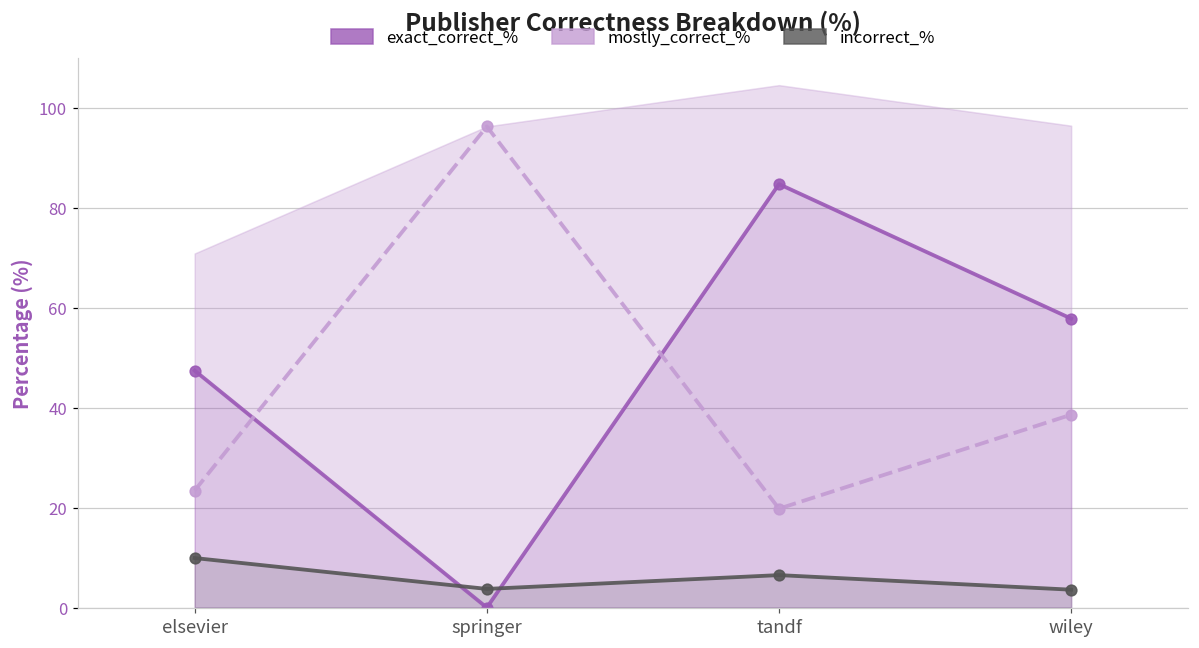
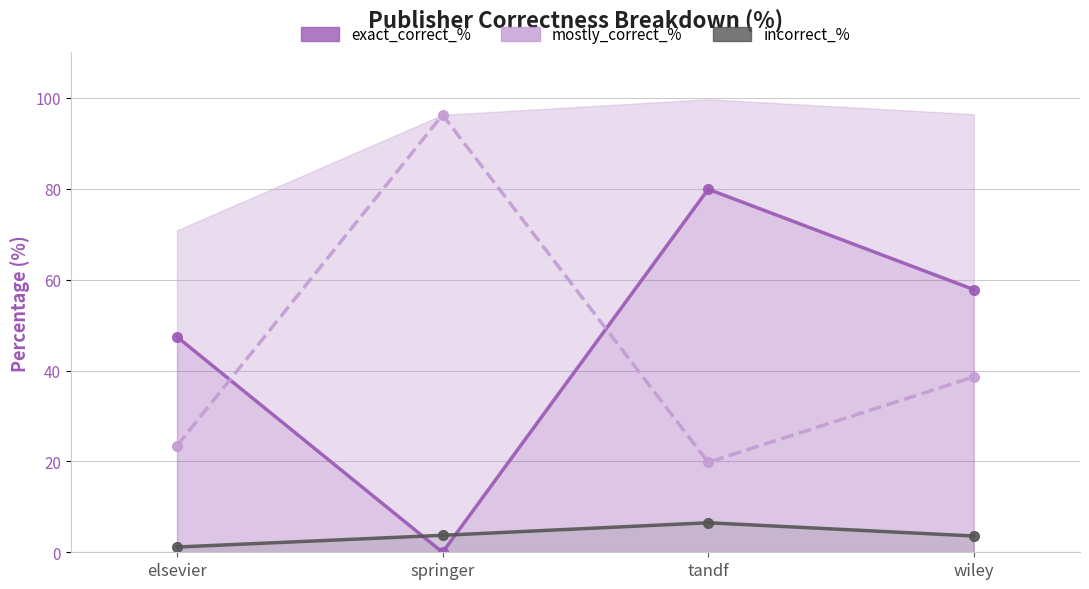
  {
    "exact_correct_%": {
      "elsevier": 47,
      "springer": 0,
-     "tandf": 85,
+     "tandf": 80,
      "wiley": 58
    },
    "incorrect_%": {
-     "elsevier": 10,
+     "elsevier": 1,
      "springer": 4,
      "tandf": 7,
      "wiley": 4
    }
  }
